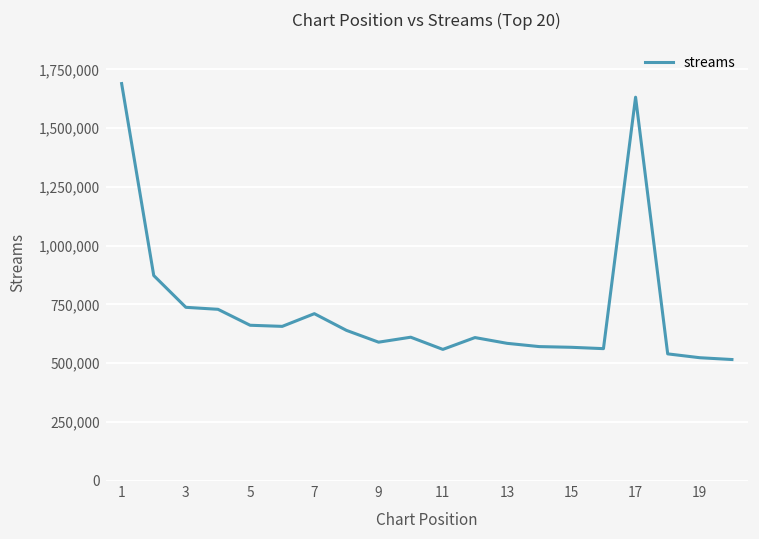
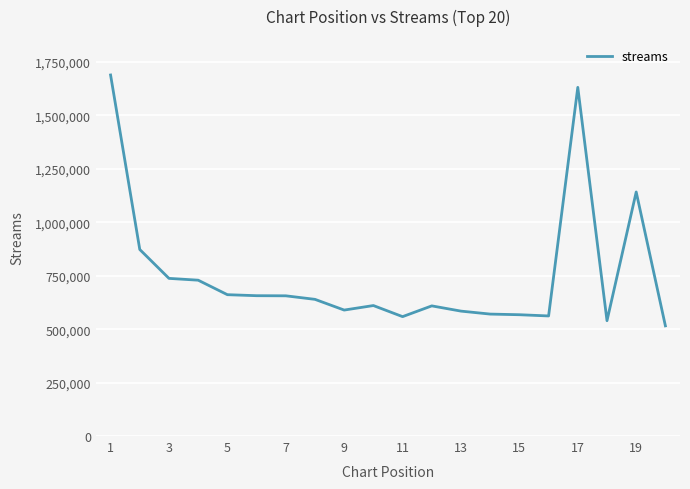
  {
    "1": "1,690,000",
    "3": "740,000",
    "5": "660,000",
-   "7": "710,000",
+   "7": "660,000",
    "9": "590,000",
    "11": "560,000",
    "13": "580,000",
    "15": "570,000",
    "17": "1,630,000",
-   "19": "520,000"
+   "19": "1,140,000"
  }
